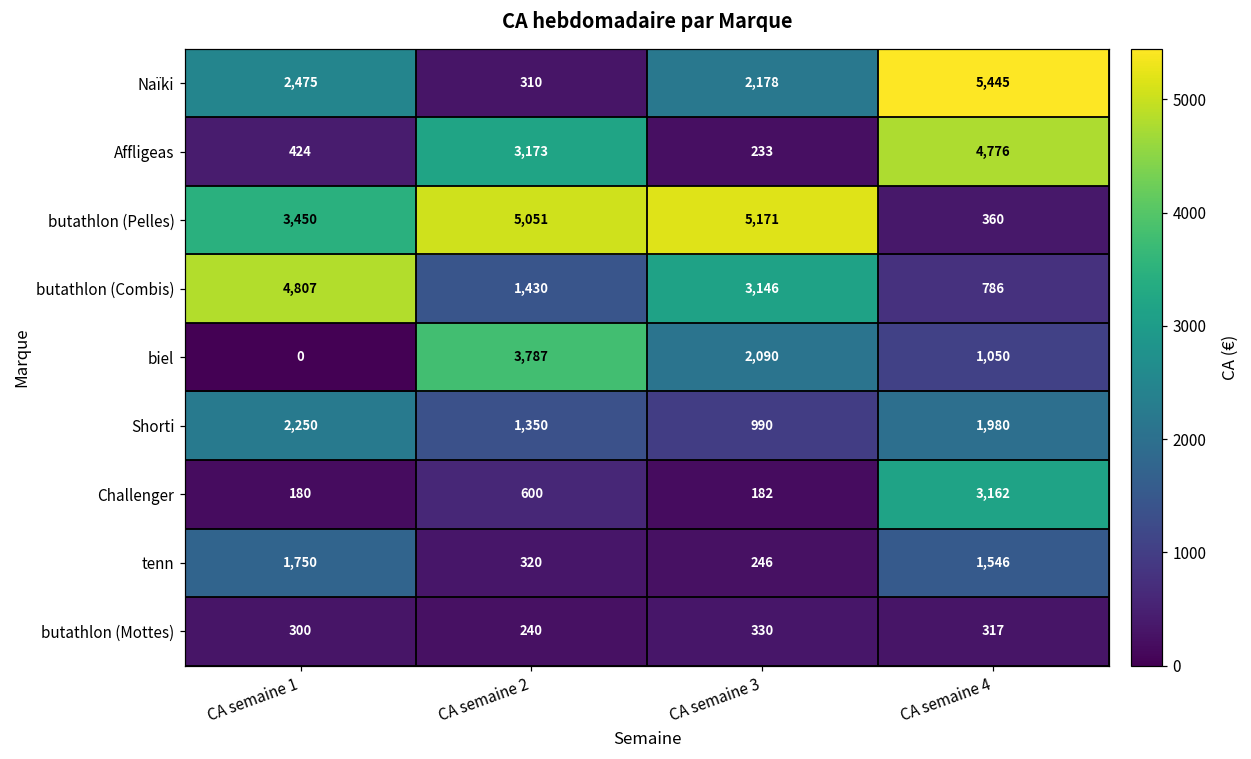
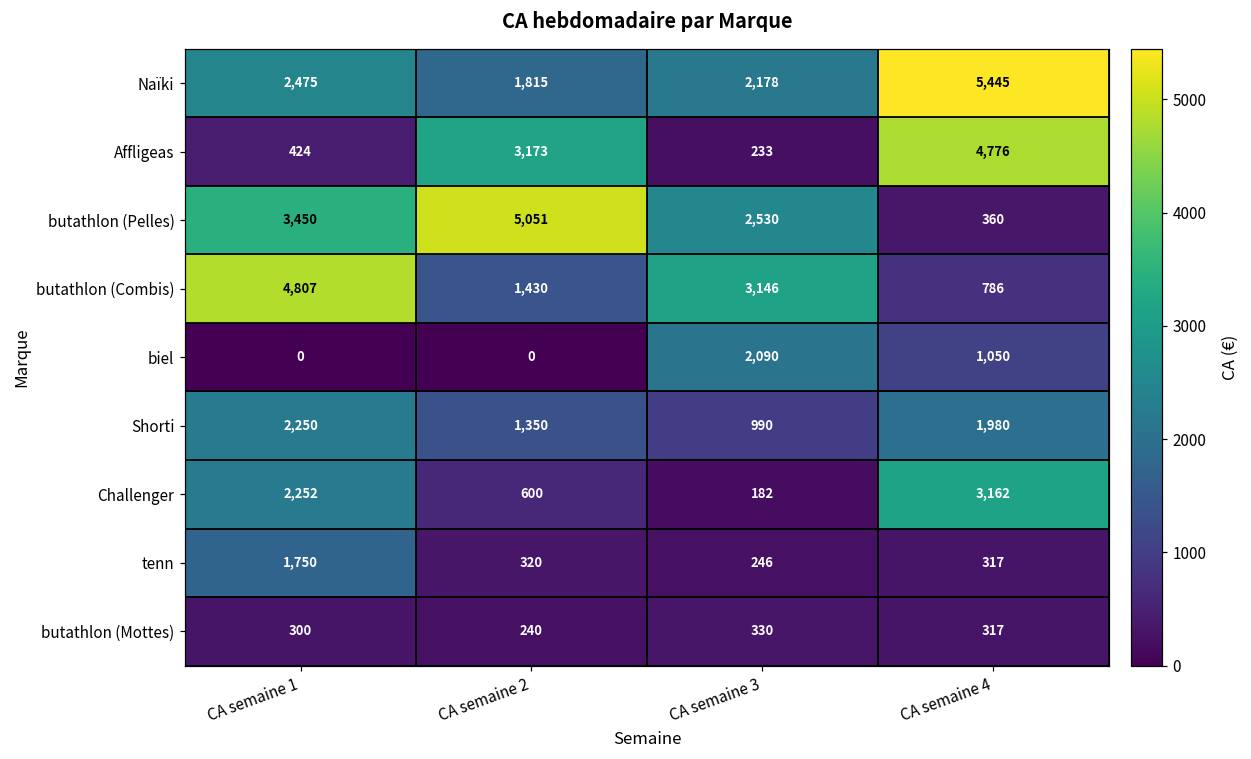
  {
    "Naïki": {
      "CA semaine 1": "2,475",
-     "CA semaine 2": "310",
+     "CA semaine 2": "1,815",
      "CA semaine 3": "2,178",
      "CA semaine 4": "5,445"
    },
    "Affligeas": {
      "CA semaine 1": "424",
      "CA semaine 2": "3,173",
      "CA semaine 3": "233",
      "CA semaine 4": "4,776"
    },
    "butathlon (Pelles)": {
      "CA semaine 1": "3,450",
      "CA semaine 2": "5,051",
-     "CA semaine 3": "5,171",
+     "CA semaine 3": "2,530",
      "CA semaine 4": "360"
    },
    "butathlon (Combis)": {
      "CA semaine 1": "4,807",
      "CA semaine 2": "1,430",
      "CA semaine 3": "3,146",
      "CA semaine 4": "786"
    },
    "biel": {
      "CA semaine 1": "0",
-     "CA semaine 2": "3,787",
+     "CA semaine 2": "0",
      "CA semaine 3": "2,090",
      "CA semaine 4": "1,050"
    },
    "Shorti": {
      "CA semaine 1": "2,250",
      "CA semaine 2": "1,350",
      "CA semaine 3": "990",
      "CA semaine 4": "1,980"
    },
    "Challenger": {
-     "CA semaine 1": "180",
+     "CA semaine 1": "2,252",
      "CA semaine 2": "600",
      "CA semaine 3": "182",
      "CA semaine 4": "3,162"
    },
    "tenn": {
      "CA semaine 1": "1,750",
      "CA semaine 2": "320",
      "CA semaine 3": "246",
-     "CA semaine 4": "1,546"
+     "CA semaine 4": "317"
    },
    "butathlon (Mottes)": {
      "CA semaine 1": "300",
      "CA semaine 2": "240",
      "CA semaine 3": "330",
      "CA semaine 4": "317"
    }
  }
